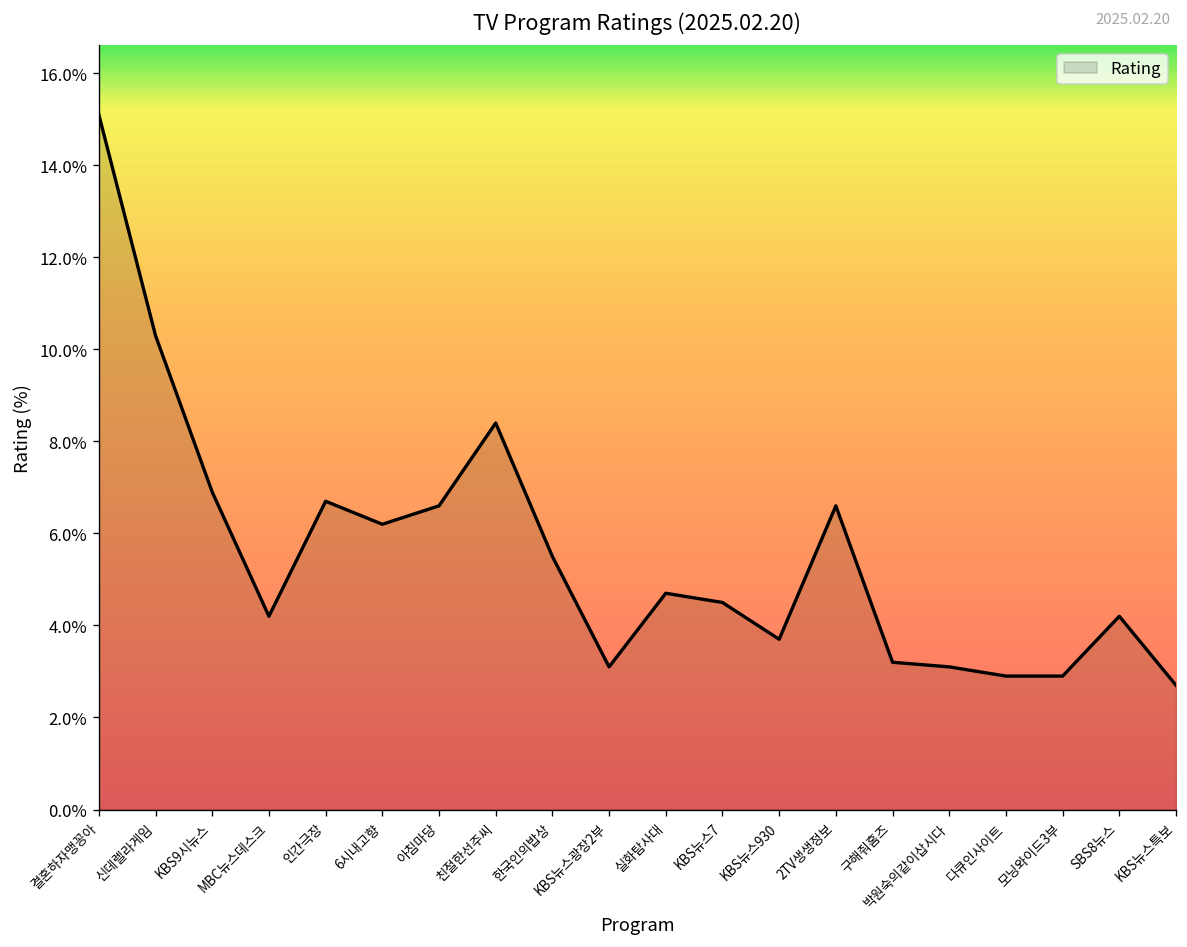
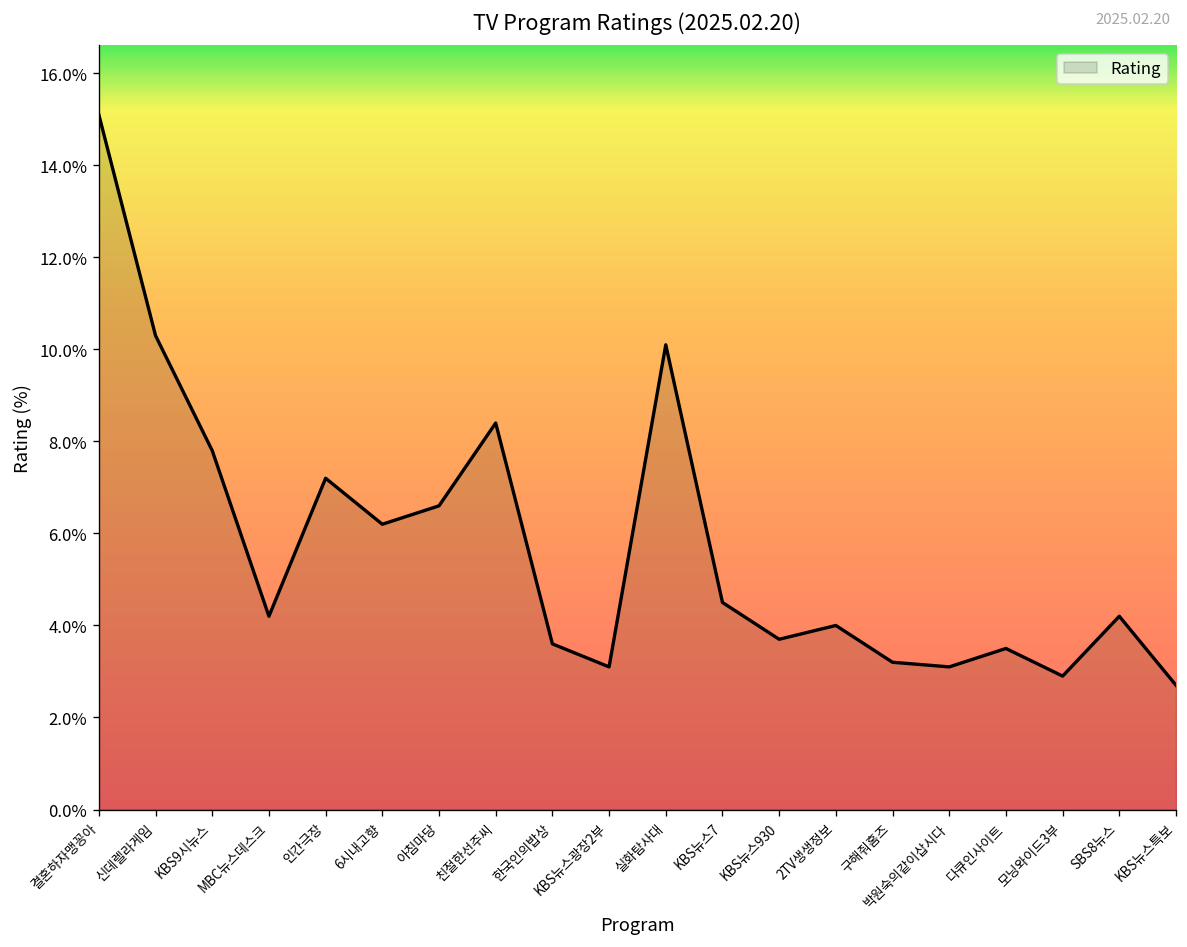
  {
    "결혼하자맹꽁아": "15.1%",
    "신데렐라게임": "10.3%",
-   "KBS9시뉴스": "6.9%",
+   "KBS9시뉴스": "7.8%",
    "MBC뉴스데스크": "4.2%",
-   "인간극장": "6.7%",
+   "인간극장": "7.2%",
    "6시내고향": "6.2%",
    "아침마당": "6.6%",
    "친절한선주씨": "8.4%",
-   "한국인의밥상": "5.5%",
+   "한국인의밥상": "3.6%",
    "KBS뉴스광장2부": "3.1%",
-   "실화탐사대": "4.7%",
+   "실화탐사대": "10.1%",
    "KBS뉴스7": "4.5%",
    "KBS뉴스930": "3.7%",
-   "2TV생생정보": "6.6%",
+   "2TV생생정보": "4.0%",
    "구해줘홈즈": "3.2%",
    "박원숙의같이삽시다": "3.1%",
-   "다큐인사이트": "2.9%",
+   "다큐인사이트": "3.5%",
    "모닝와이드3부": "2.9%",
    "SBS8뉴스": "4.2%",
    "KBS뉴스특보": "2.7%"
  }
